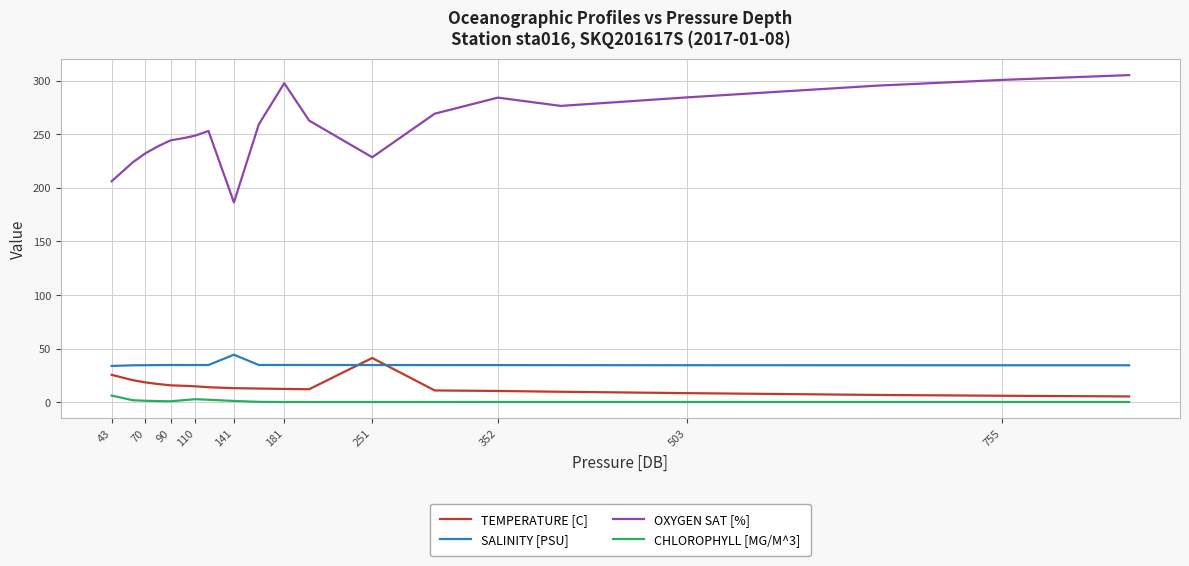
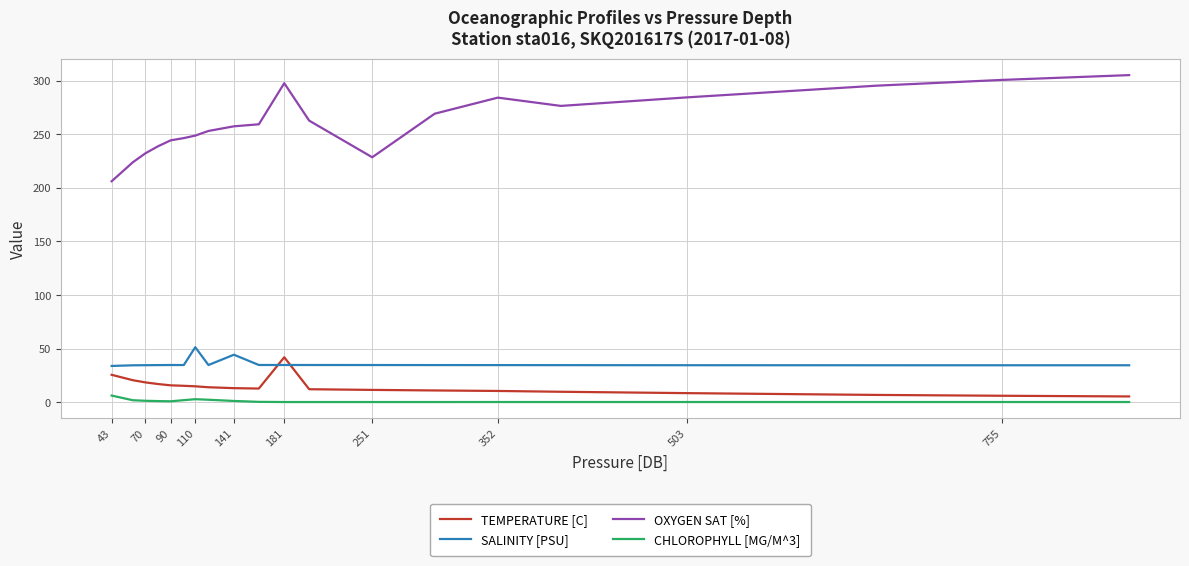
  {
    "TEMPERATURE [C]": {
      "43": 26,
      "70": 19,
      "90": 16,
      "110": 15,
      "141": 13,
-     "181": 12,
-     "251": 41,
+     "181": 42,
+     "251": 12,
      "352": 11,
      "503": 9,
      "755": 6
    },
    "SALINITY [PSU]": {
      "43": 34,
      "70": 35,
      "90": 35,
-     "110": 35,
+     "110": 51,
      "141": 44,
      "181": 35,
      "251": 35,
      "352": 35,
      "503": 35,
      "755": 35
    },
    "OXYGEN SAT [%]": {
      "43": 206,
      "70": 232,
      "90": 244,
      "110": 249,
-     "141": 186,
+     "141": 257,
      "181": 298,
      "251": 228,
      "352": 284,
      "503": 284,
      "755": 301
    },
    "CHLOROPHYLL [MG/M^3]": {
      "43": 6,
      "70": 1,
      "90": 1,
      "110": 3,
      "141": 1,
      "181": 0,
      "251": 0,
      "352": 0,
      "503": 0,
      "755": 0
    }
  }
